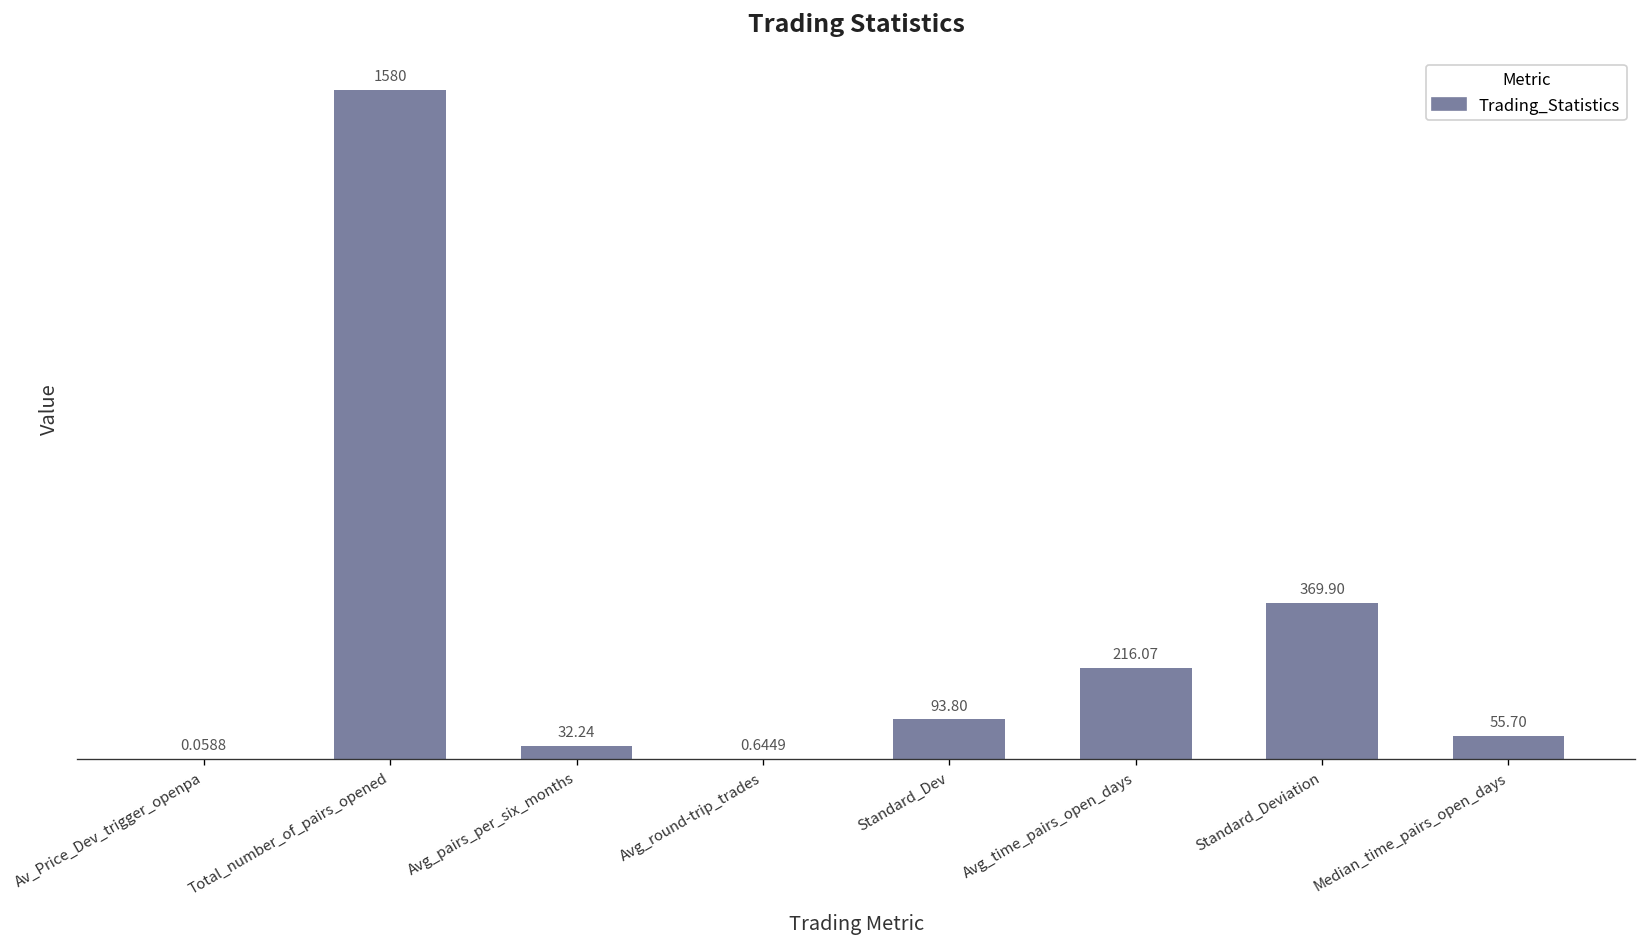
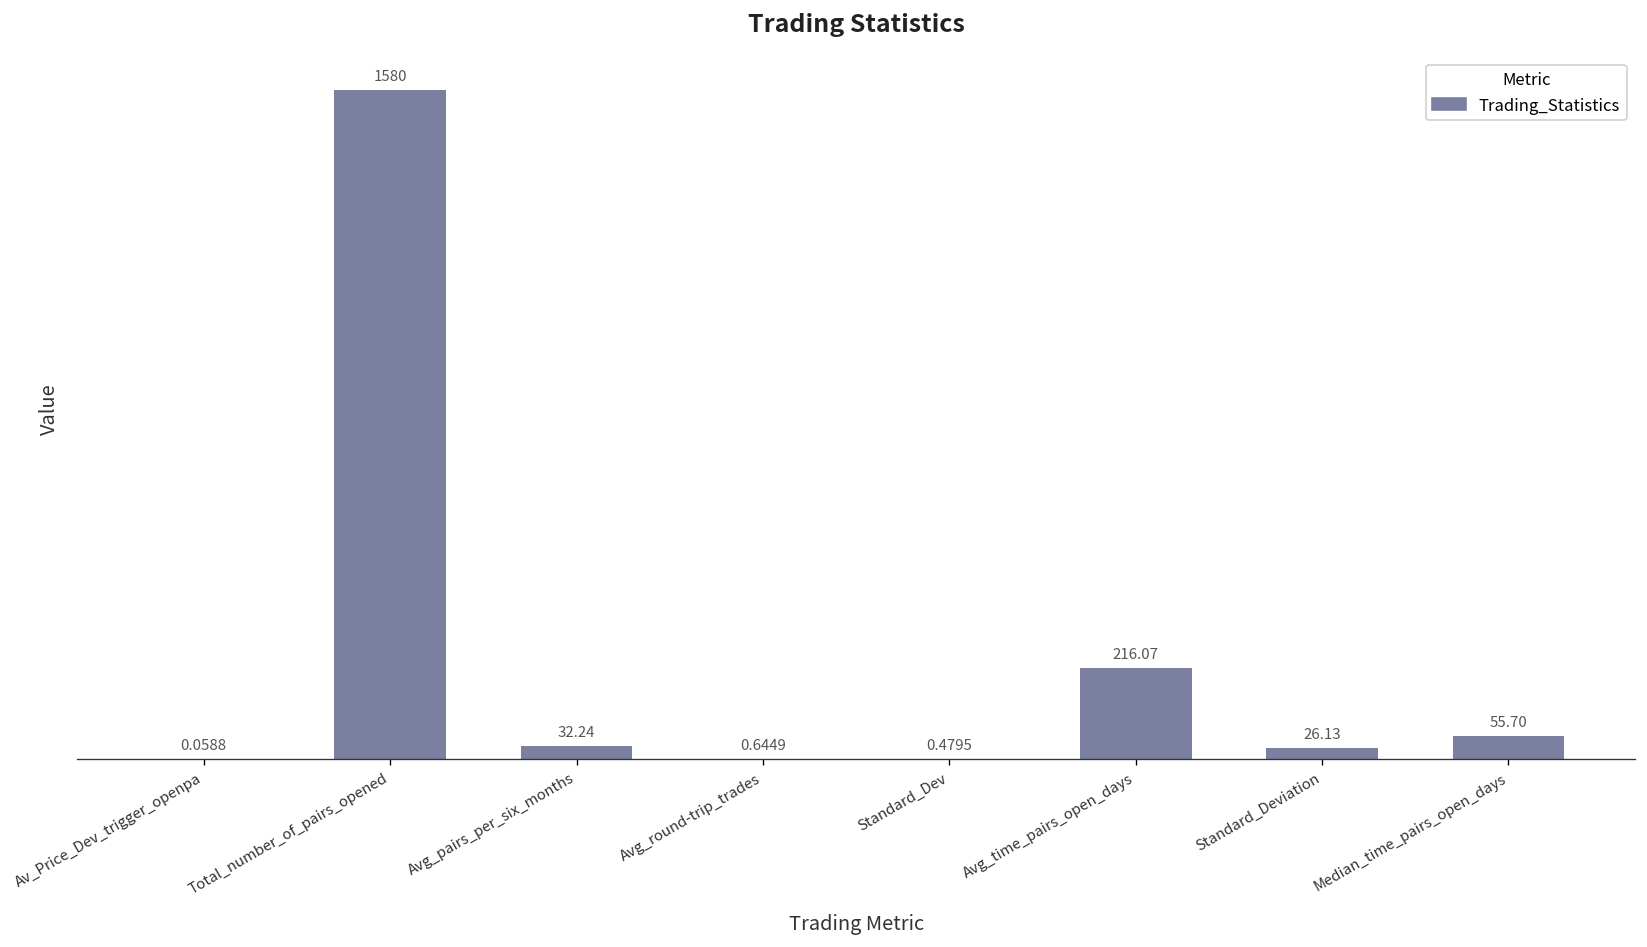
  {
    "Av_Price_Dev_trigger_openpa": 0.0588,
    "Total_number_of_pairs_opened": 1580,
    "Avg_pairs_per_six_months": 32.24,
    "Avg_round-trip_trades": 0.6449,
-   "Standard_Dev": 93.80,
+   "Standard_Dev": 0.4795,
    "Avg_time_pairs_open_days": 216.07,
-   "Standard_Deviation": 369.90,
+   "Standard_Deviation": 26.13,
    "Median_time_pairs_open_days": 55.70
  }
